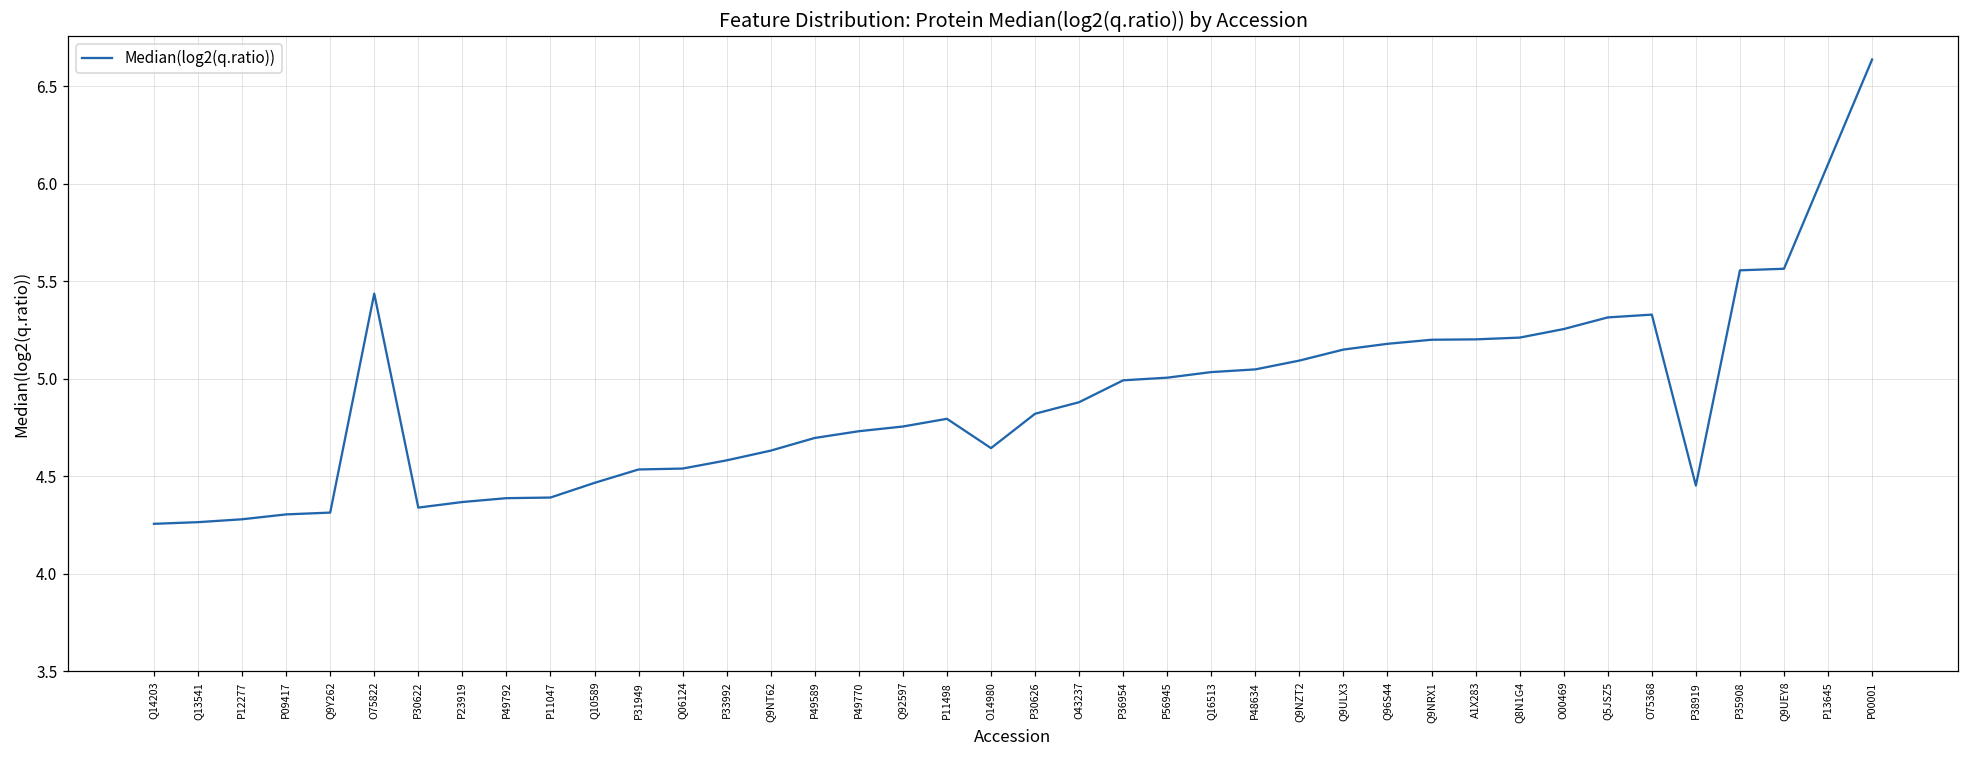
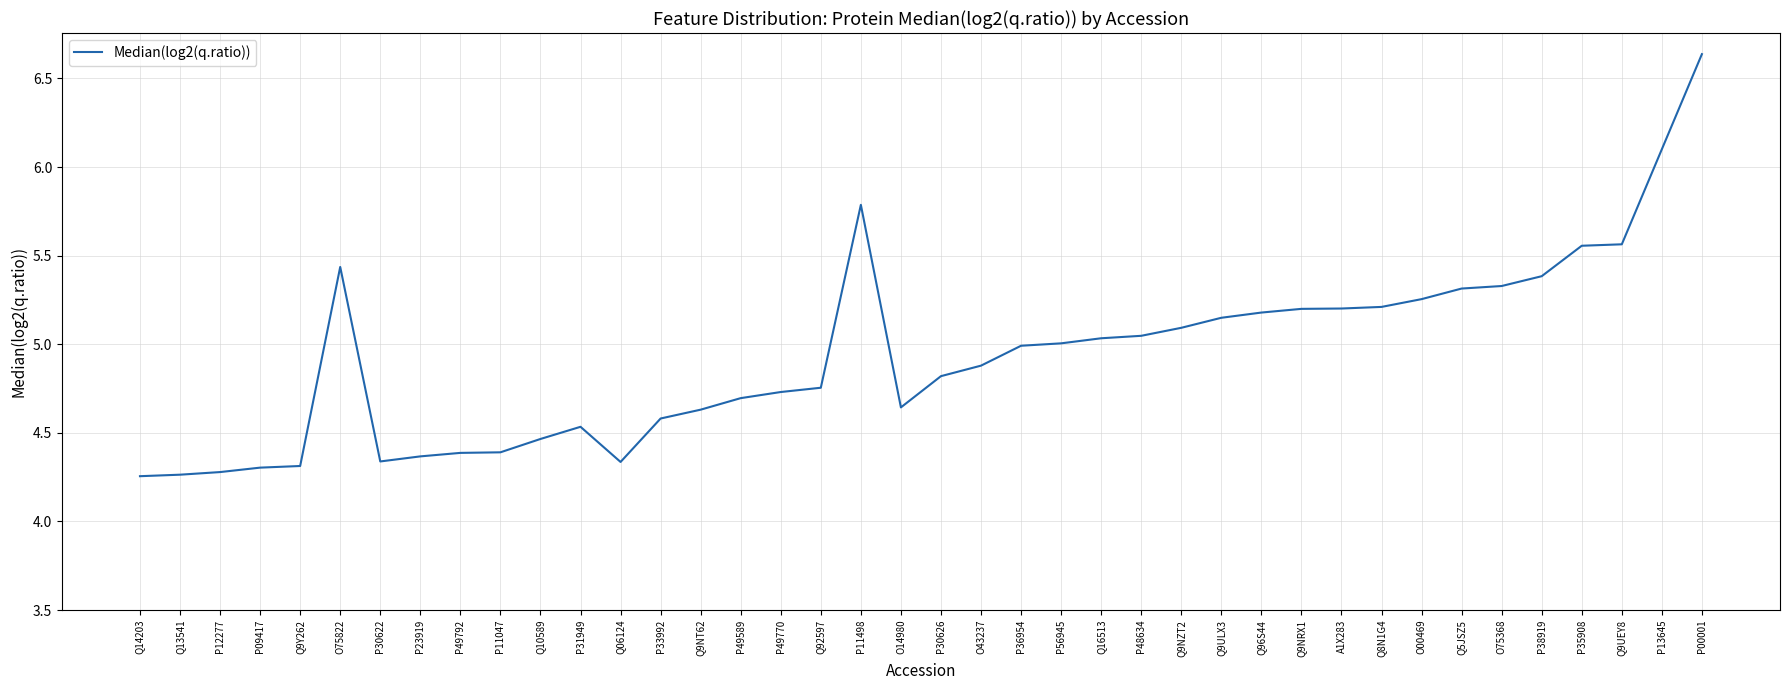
  {
    "Q14203": 4.26,
    "Q13541": 4.26,
    "P12277": 4.28,
    "P09417": 4.30,
    "Q9Y262": 4.31,
    "O75822": 5.44,
    "P30622": 4.34,
    "P23919": 4.37,
    "P49792": 4.39,
    "P11047": 4.39,
    "Q10589": 4.47,
    "P31949": 4.53,
-   "Q06124": 4.54,
+   "Q06124": 4.34,
    "P33992": 4.58,
    "Q9NT62": 4.63,
    "P49589": 4.70,
    "P49770": 4.73,
    "Q92597": 4.75,
-   "P11498": 4.79,
+   "P11498": 5.79,
    "O14980": 4.64,
    "P30626": 4.82,
    "O43237": 4.88,
    "P36954": 4.99,
    "P56945": 5.01,
    "Q16513": 5.03,
    "P48634": 5.05,
    "Q9NZT2": 5.09,
    "Q9ULX3": 5.15,
    "Q96S44": 5.18,
    "Q9NRX1": 5.20,
    "A1X283": 5.20,
    "Q8N1G4": 5.21,
    "O00469": 5.25,
    "Q5JSZ5": 5.31,
    "O75368": 5.33,
-   "P38919": 4.45,
+   "P38919": 5.38,
    "P35908": 5.56,
    "Q9UEY8": 5.56,
    "P13645": 6.10,
    "P00001": 6.64
  }
